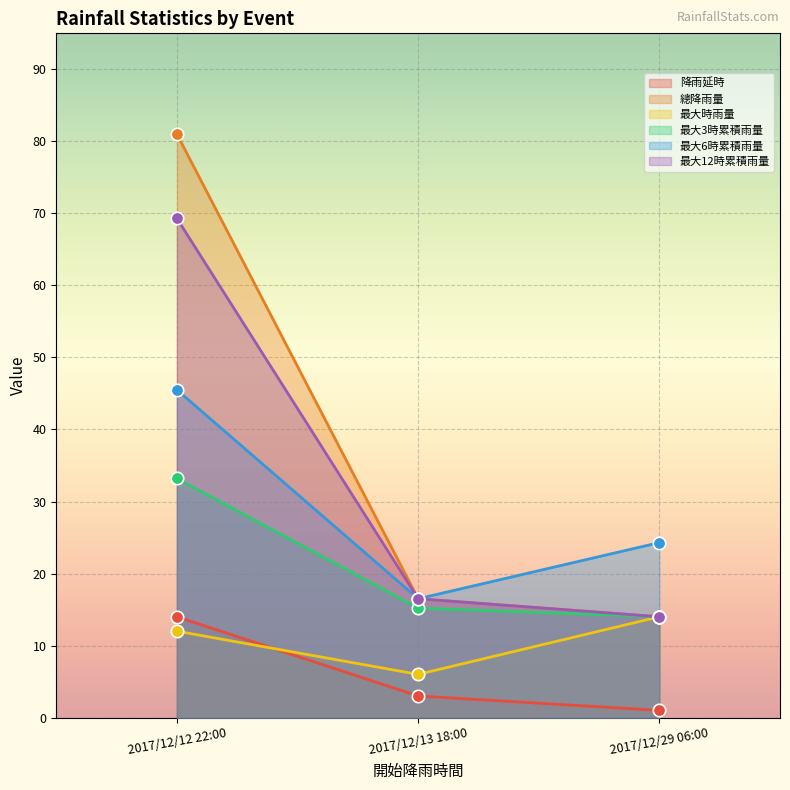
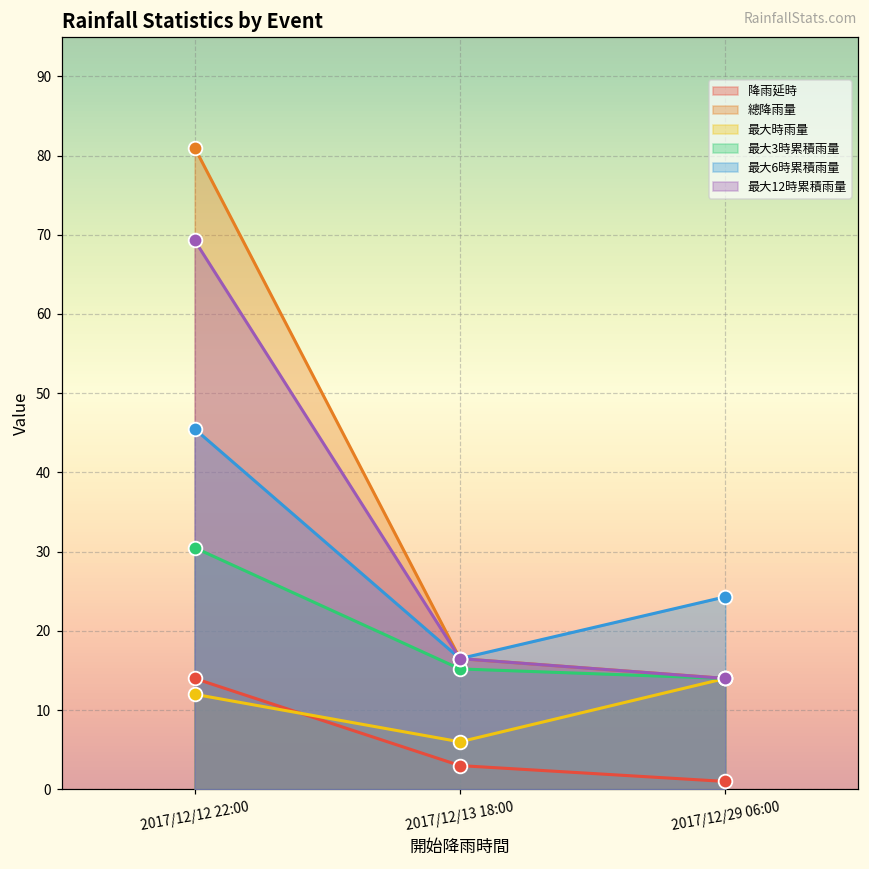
  {
    "最大3時累積雨量": {
-     "2017/12/12 22:00": 33,
+     "2017/12/12 22:00": 31,
      "2017/12/13 18:00": 15
    },
    "最大6時累積雨量": {
      "2017/12/12 22:00": 46,
      "2017/12/29 06:00": 24
    },
    "最大12時累積雨量": {
      "2017/12/12 22:00": 69
    }
  }
